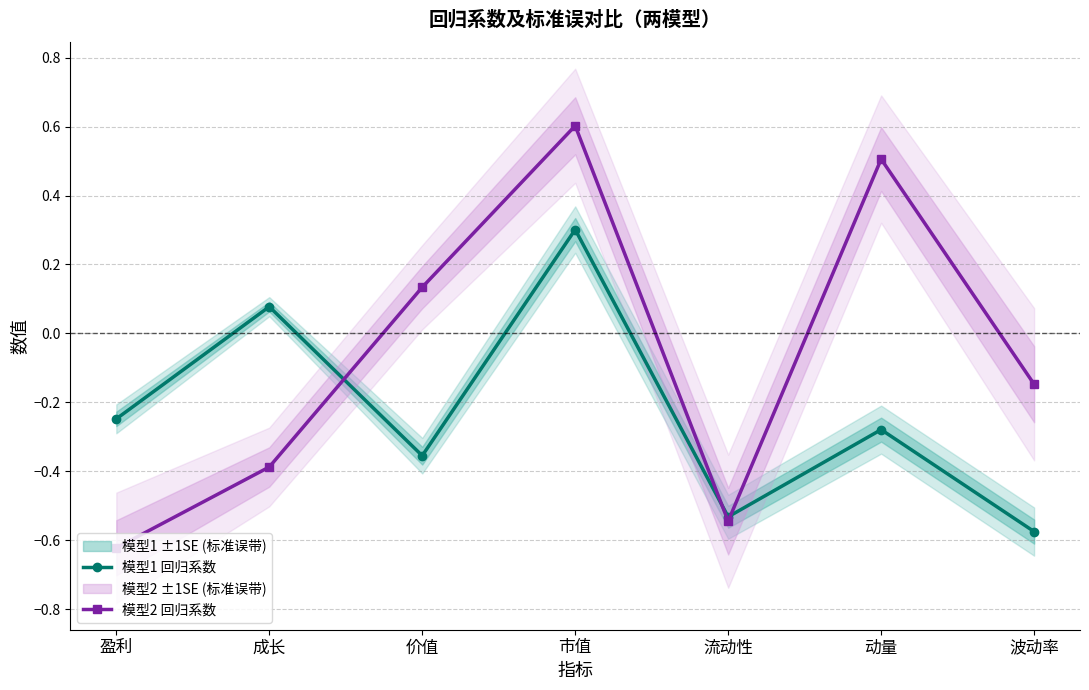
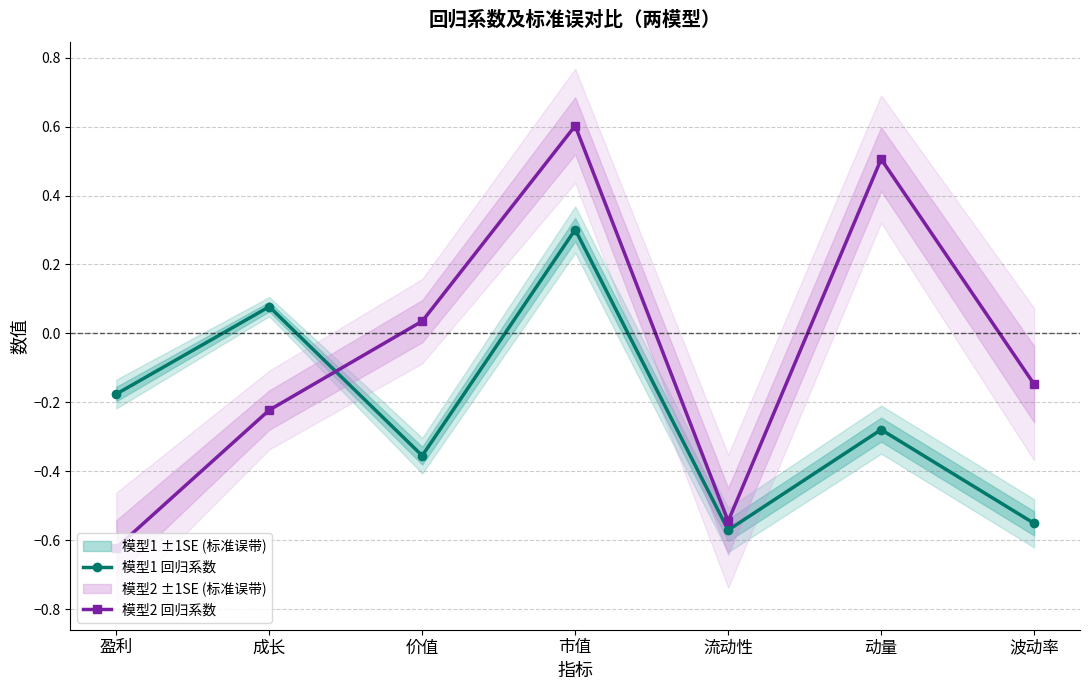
  {
    "模型1 回归系数": {
-     "盈利": -0.25,
+     "盈利": -0.18,
      "成长": 0.08,
      "价值": -0.35,
      "市值": 0.30,
-     "流动性": -0.53,
+     "流动性": -0.57,
      "动量": -0.28,
-     "波动率": -0.58
+     "波动率": -0.55
    },
    "模型2 回归系数": {
-     "成长": -0.39,
-     "价值": 0.13,
+     "成长": -0.22,
+     "价值": 0.04,
      "市值": 0.60,
      "动量": 0.51,
      "波动率": -0.15
    }
  }
